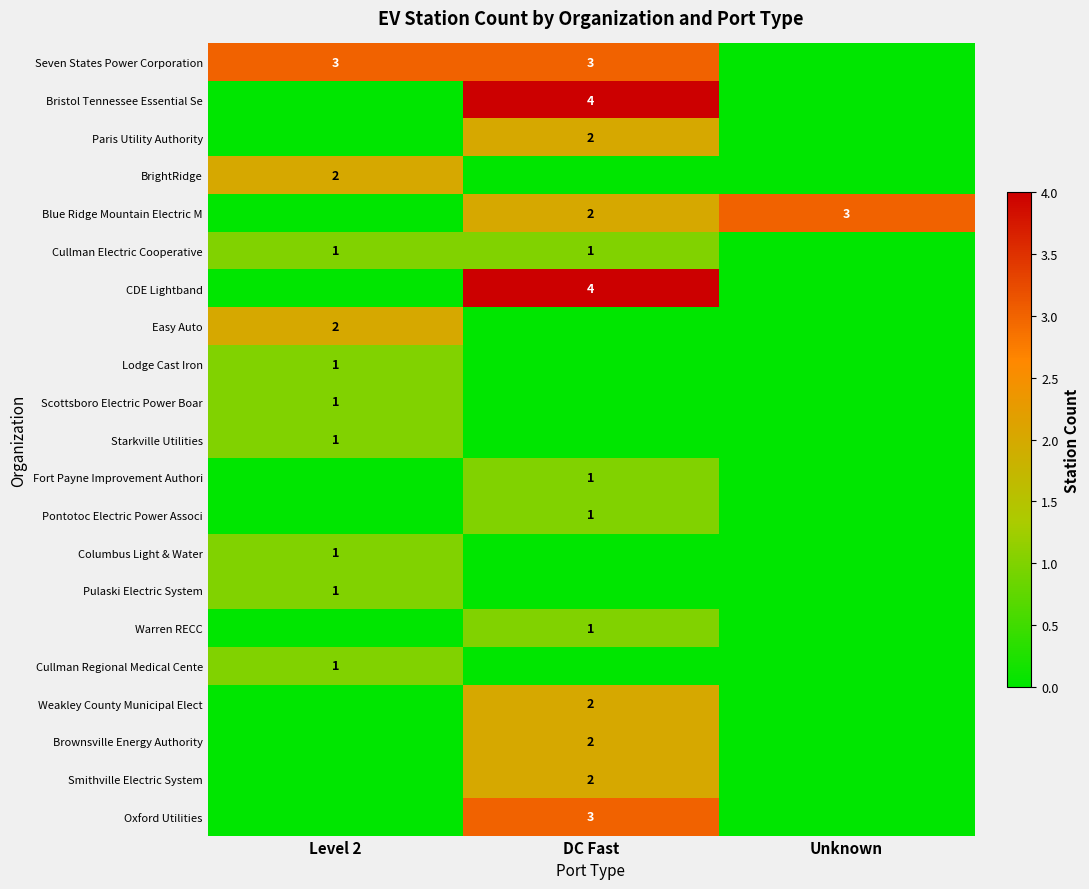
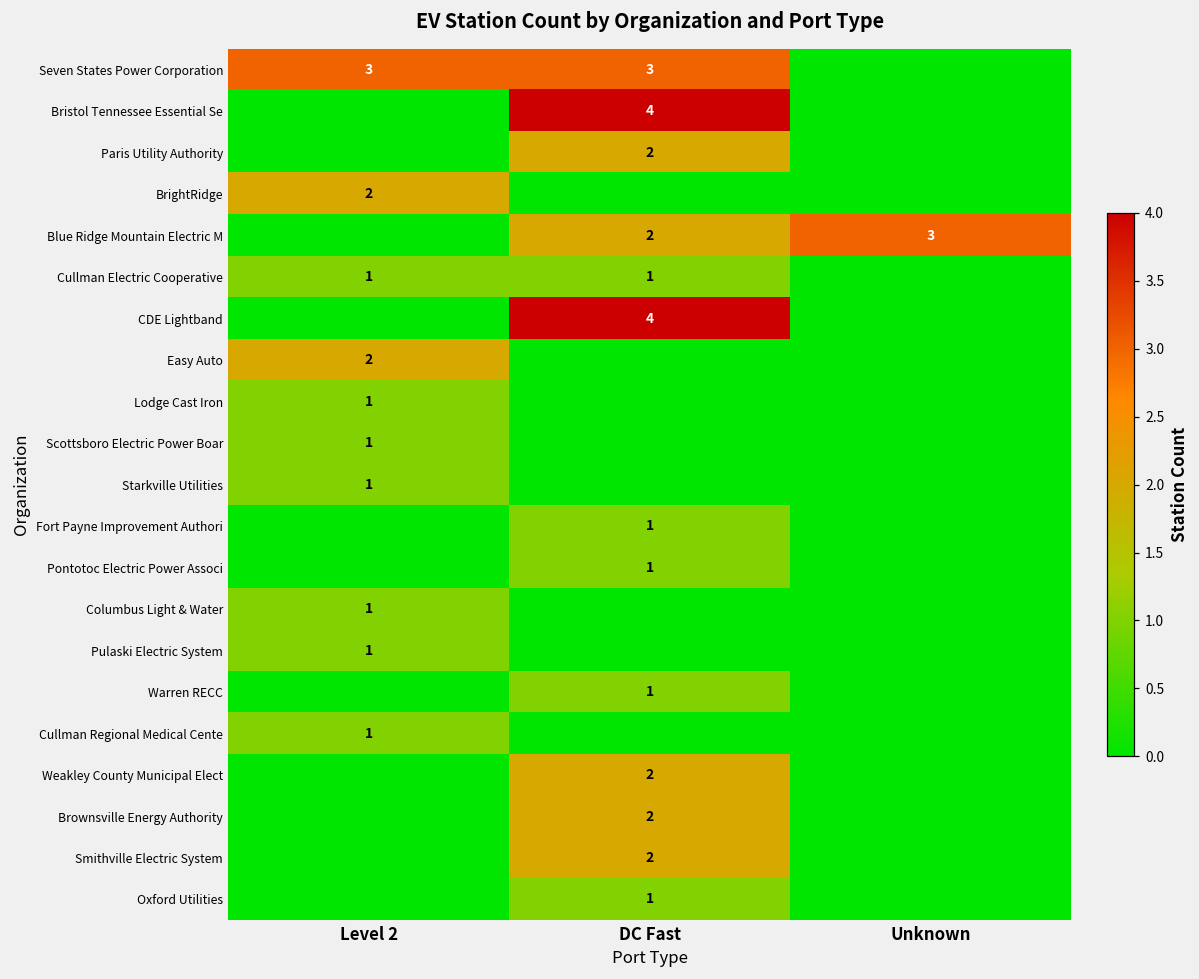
  {
    "Seven States Power Corporation": {
      "Level 2": 3,
      "DC Fast": 3
    },
    "Bristol Tennessee Essential Se": {
      "DC Fast": 4
    },
    "Paris Utility Authority": {
      "DC Fast": 2
    },
    "BrightRidge": {
      "Level 2": 2
    },
    "Blue Ridge Mountain Electric M": {
      "DC Fast": 2,
      "Unknown": 3
    },
    "Cullman Electric Cooperative": {
      "Level 2": 1,
      "DC Fast": 1
    },
    "CDE Lightband": {
      "DC Fast": 4
    },
    "Easy Auto": {
      "Level 2": 2
    },
    "Lodge Cast Iron": {
      "Level 2": 1
    },
    "Scottsboro Electric Power Boar": {
      "Level 2": 1
    },
    "Starkville Utilities": {
      "Level 2": 1
    },
    "Fort Payne Improvement Authori": {
      "DC Fast": 1
    },
    "Pontotoc Electric Power Associ": {
      "DC Fast": 1
    },
    "Columbus Light & Water": {
      "Level 2": 1
    },
    "Pulaski Electric System": {
      "Level 2": 1
    },
    "Warren RECC": {
      "DC Fast": 1
    },
    "Cullman Regional Medical Cente": {
      "Level 2": 1
    },
    "Weakley County Municipal Elect": {
      "DC Fast": 2
    },
    "Brownsville Energy Authority": {
      "DC Fast": 2
    },
    "Smithville Electric System": {
      "DC Fast": 2
    },
    "Oxford Utilities": {
-     "DC Fast": 3
+     "DC Fast": 1
    }
  }
